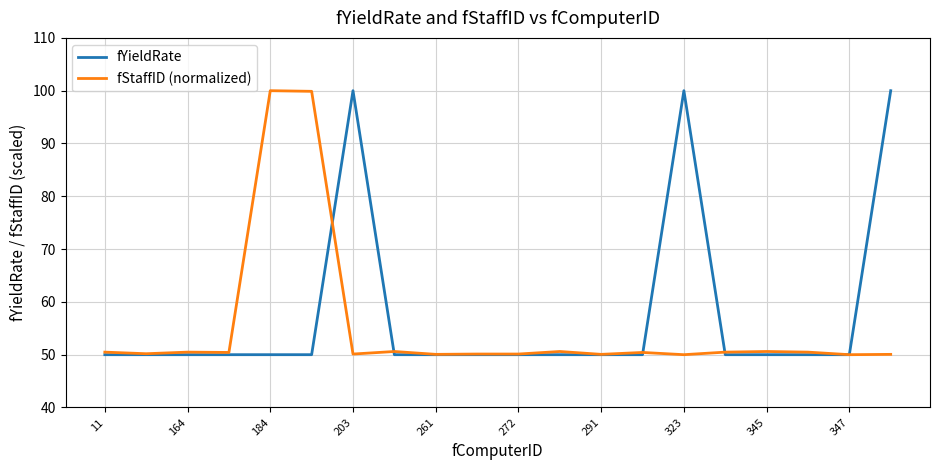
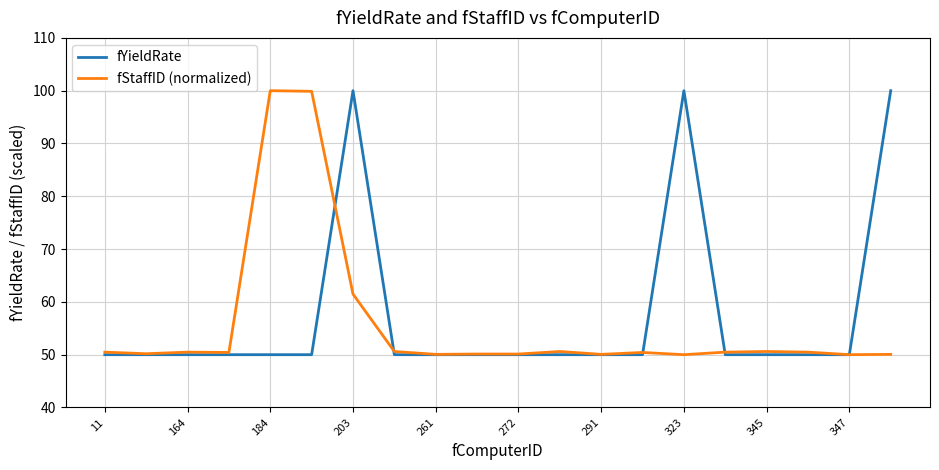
  {
    "fYieldRate": {
      "164": 50,
      "184": 50,
      "203": 100,
      "323": 100,
      "345": 50
    },
    "fStaffID (normalized)": {
      "164": 50,
      "184": 100,
-     "203": 50,
+     "203": 61,
      "323": 50,
      "345": 51
    }
  }
